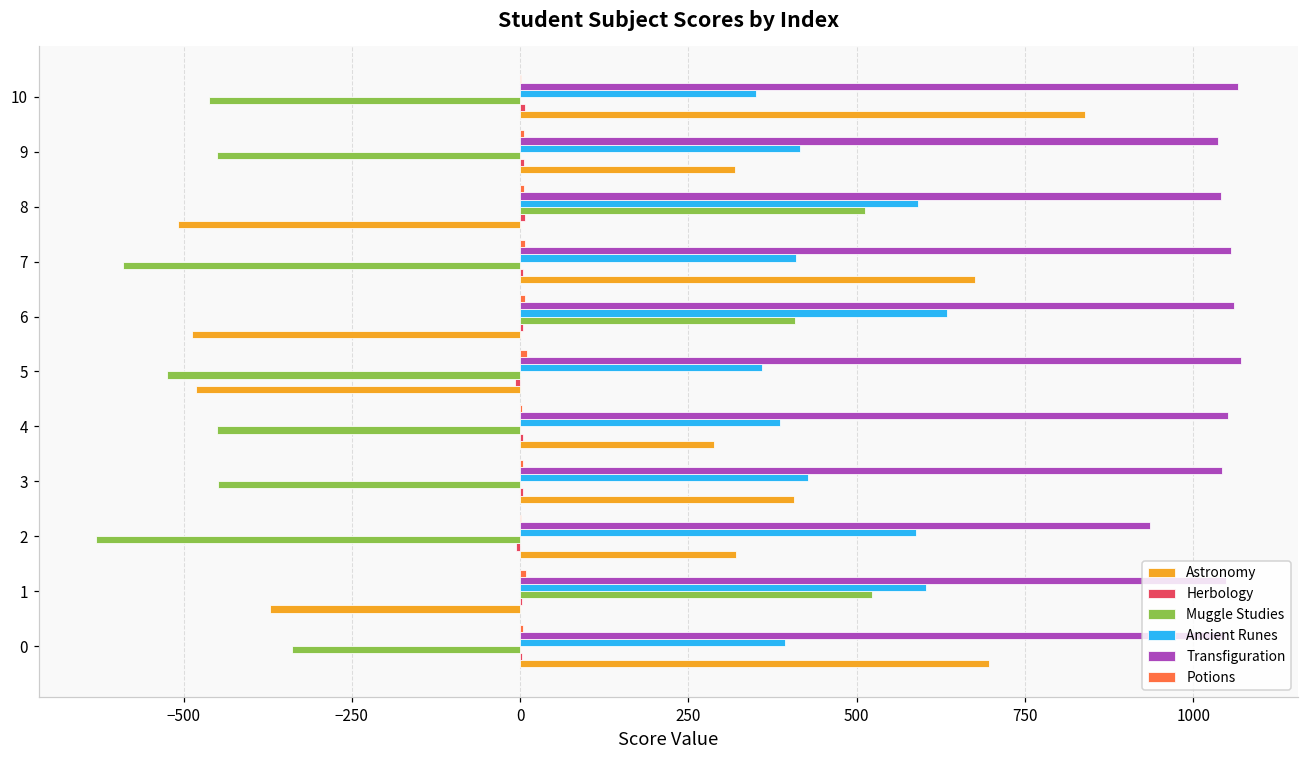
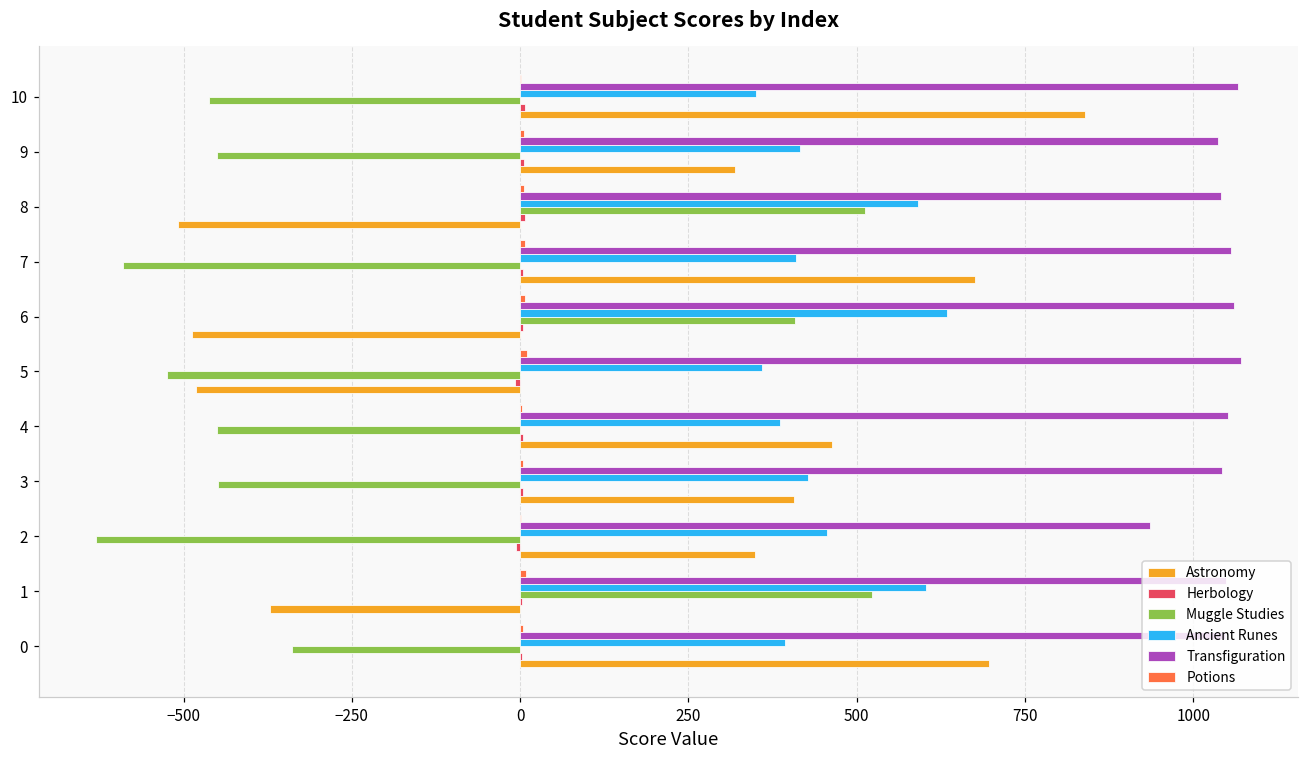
  {
    "Astronomy": {
      "10": 840,
      "9": 320,
      "8": -510,
      "7": 680,
      "6": -490,
      "5": -480,
-     "4": 290,
+     "4": 460,
      "3": 410,
-     "2": 320,
+     "2": 350,
      "1": -370,
      "0": 700
    },
    "Muggle Studies": {
      "10": -460,
      "9": -450,
      "8": 510,
      "7": -590,
      "6": 410,
      "5": -530,
      "4": -450,
      "3": -450,
      "2": -630,
      "1": 520,
      "0": -340
    },
    "Ancient Runes": {
      "10": 350,
      "9": 420,
      "8": 590,
      "7": 410,
      "6": 630,
      "5": 360,
      "4": 390,
      "3": 430,
-     "2": 590,
+     "2": 460,
      "1": 600,
      "0": 390
    },
    "Transfiguration": {
      "10": 1070,
      "9": 1040,
      "8": 1040,
      "7": 1060,
      "6": 1060,
      "5": 1070,
      "4": 1050,
      "3": 1040,
      "2": 940
    }
  }
